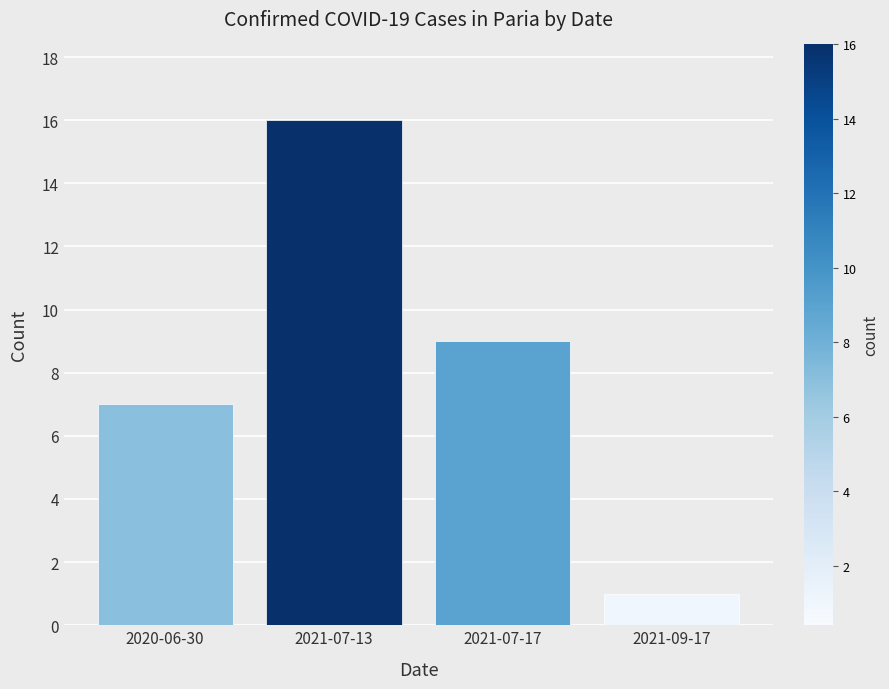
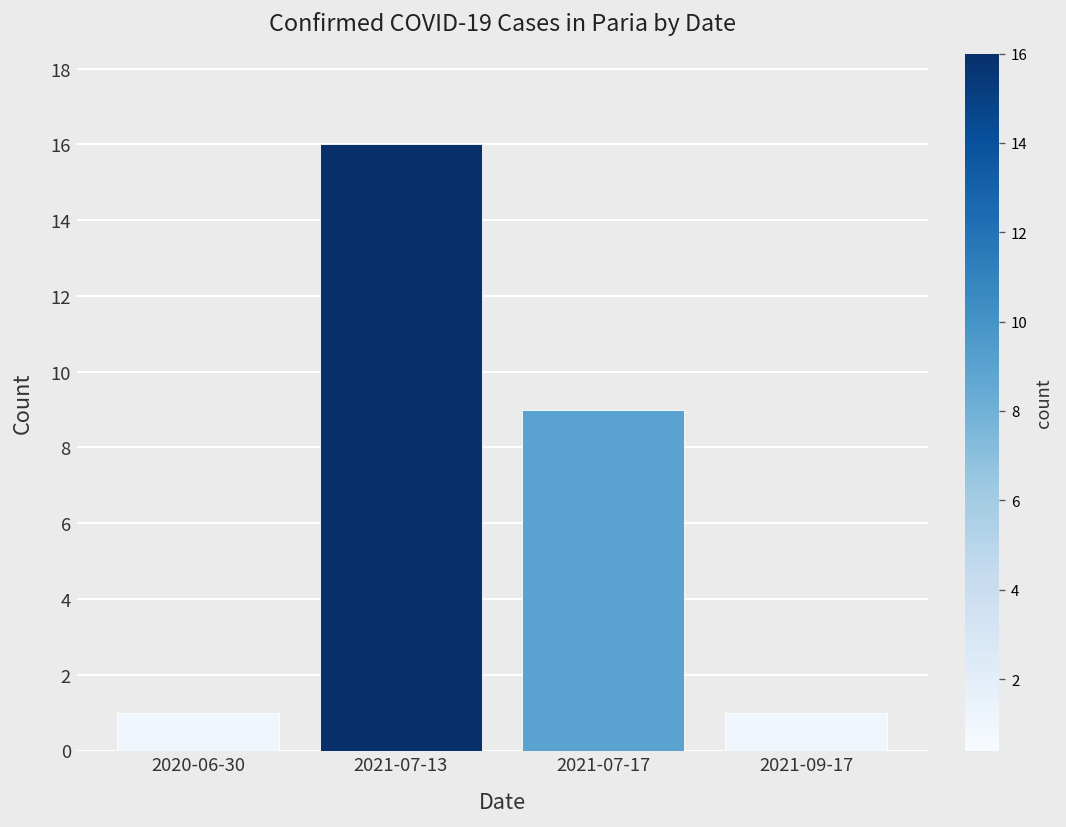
  {
-   "2020-06-30": 7,
+   "2020-06-30": 1,
    "2021-07-13": 16,
    "2021-07-17": 9,
    "2021-09-17": 1
  }
